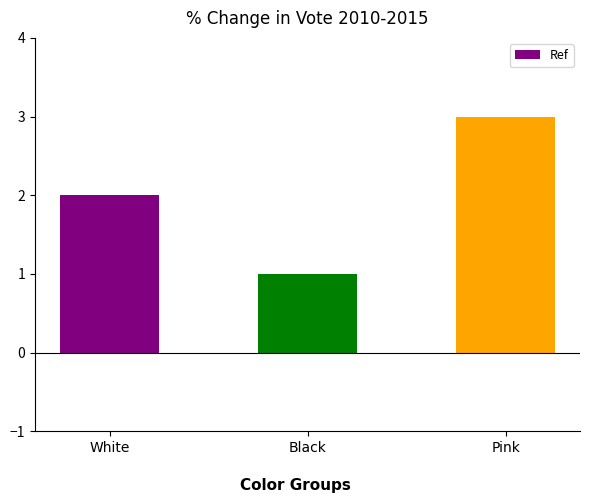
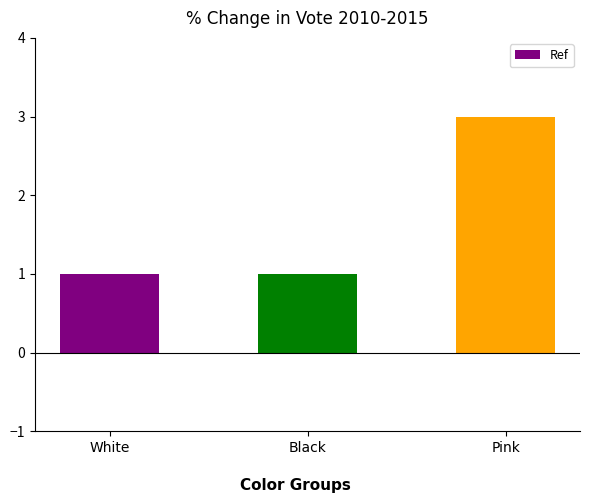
  {
-   "White": 2,
+   "White": 1,
    "Black": 1,
    "Pink": 3
  }
